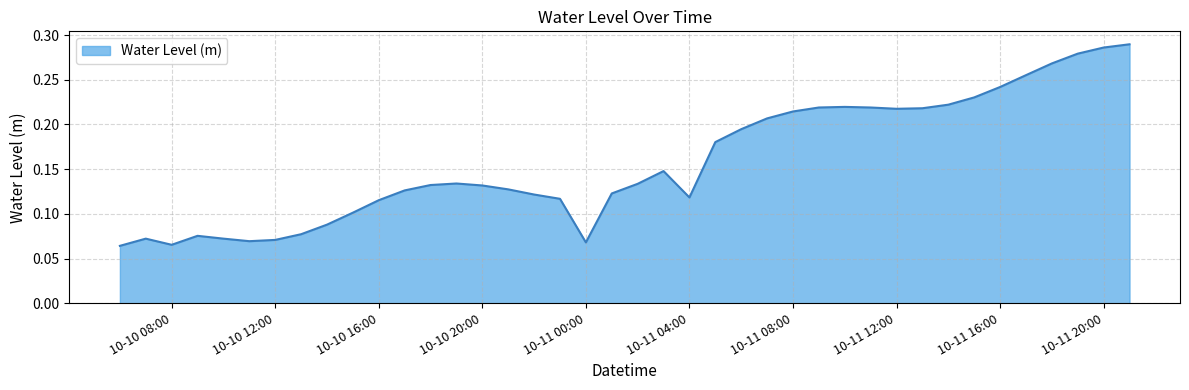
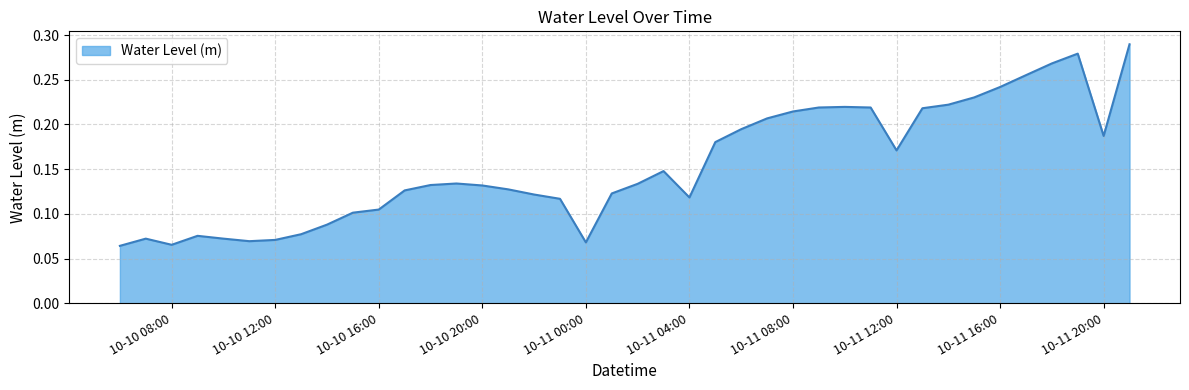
  {
    "10-10 08:00": 0.07,
    "10-10 12:00": 0.07,
-   "10-10 16:00": 0.12,
+   "10-10 16:00": 0.10,
    "10-10 20:00": 0.13,
    "10-11 00:00": 0.07,
    "10-11 04:00": 0.12,
    "10-11 08:00": 0.21,
-   "10-11 12:00": 0.22,
+   "10-11 12:00": 0.17,
    "10-11 16:00": 0.24,
-   "10-11 20:00": 0.29
+   "10-11 20:00": 0.19
  }
